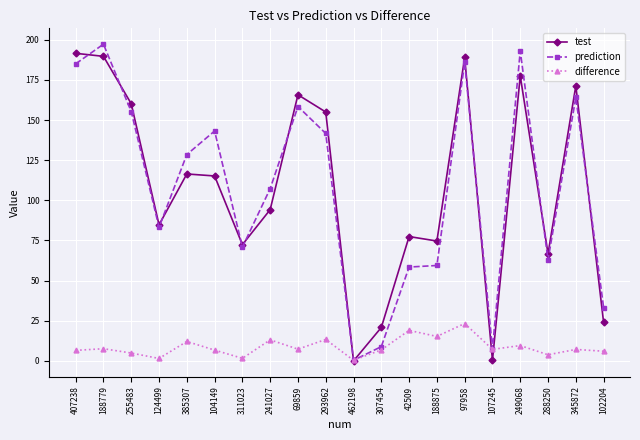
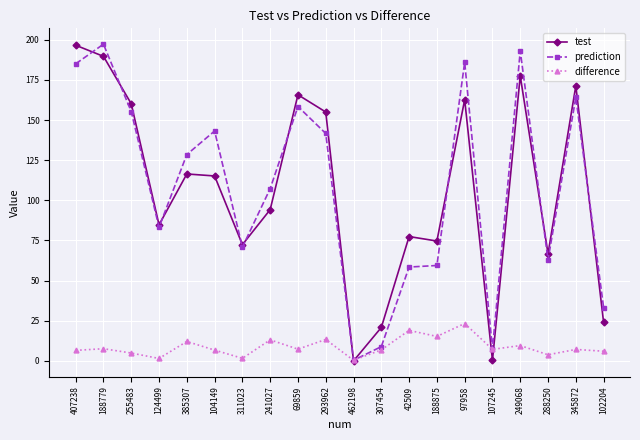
  {
    "test": {
-     "407238": 192,
+     "407238": 197,
      "188779": 190,
      "255483": 160,
      "385307": 116,
      "104149": 115,
      "311023": 72,
      "241027": 94,
      "69859": 166,
      "293962": 155,
      "307454": 21,
      "42509": 77,
      "188875": 75,
-     "97958": 189,
+     "97958": 163,
      "107245": 0,
      "249068": 177,
      "288250": 67,
      "345872": 171,
      "102204": 24
    },
    "prediction": {
      "407238": 185,
      "188779": 197,
      "255483": 155,
      "385307": 128,
      "104149": 143,
      "311023": 71,
      "241027": 107,
      "69859": 158,
      "293962": 142,
      "307454": 9,
      "42509": 58,
      "188875": 59,
      "97958": 186,
      "249068": 193,
      "288250": 63,
      "345872": 164,
      "102204": 33
    },
    "difference": {
      "407238": 7,
      "188779": 8,
      "255483": 5,
      "124499": 2,
      "385307": 12,
      "104149": 7,
      "311023": 2,
      "241027": 13,
      "69859": 7,
      "293962": 13,
      "307454": 7,
      "42509": 19,
      "188875": 15,
      "97958": 23,
      "249068": 10,
      "288250": 4,
      "345872": 7,
      "102204": 6
    }
  }
